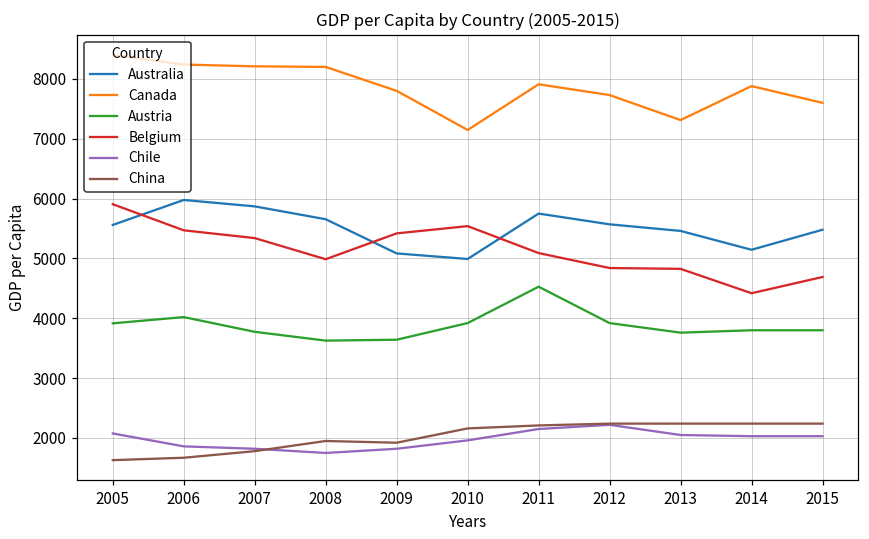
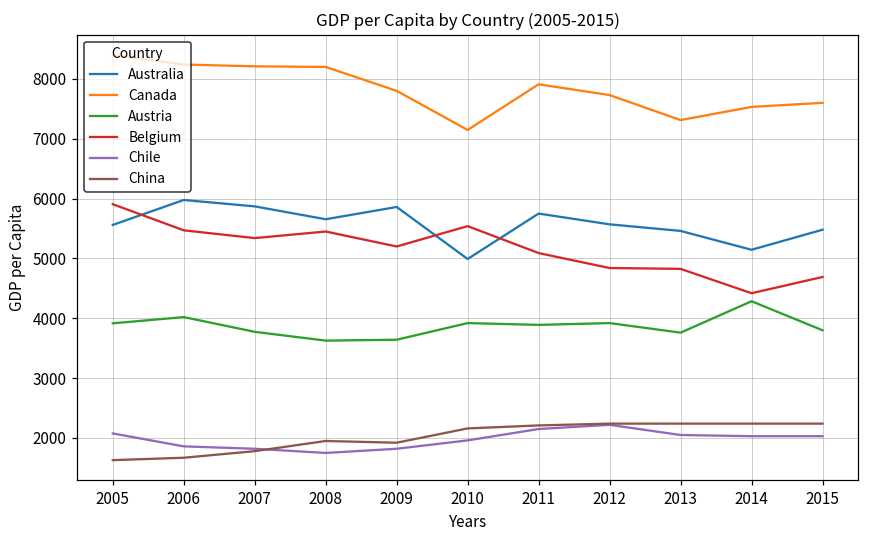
  {
    "Australia": {
      "2005": 5600,
      "2006": 6000,
      "2007": 5900,
      "2008": 5700,
-     "2009": 5100,
+     "2009": 5900,
      "2010": 5000,
      "2011": 5800,
      "2012": 5600,
      "2013": 5500,
      "2014": 5100,
      "2015": 5500
    },
    "Canada": {
      "2007": 8200,
      "2008": 8200,
      "2009": 7800,
      "2010": 7100,
      "2011": 7900,
      "2012": 7700,
      "2013": 7300,
-     "2014": 7900,
+     "2014": 7500,
      "2015": 7600
    },
    "Austria": {
      "2005": 3900,
      "2006": 4000,
      "2007": 3800,
      "2008": 3600,
      "2009": 3600,
      "2010": 3900,
-     "2011": 4500,
+     "2011": 3900,
      "2012": 3900,
      "2013": 3800,
-     "2014": 3800,
+     "2014": 4300,
      "2015": 3800
    },
    "Belgium": {
      "2005": 5900,
      "2006": 5500,
      "2007": 5300,
-     "2008": 5000,
-     "2009": 5400,
+     "2008": 5500,
+     "2009": 5200,
      "2010": 5500,
      "2011": 5100,
      "2012": 4800,
      "2013": 4800,
      "2014": 4400,
      "2015": 4700
    },
    "Chile": {
      "2005": 2100,
      "2006": 1900,
      "2008": 1800,
      "2009": 1800,
      "2010": 2000,
      "2011": 2200,
      "2013": 2100,
      "2014": 2000,
      "2015": 2000
    },
    "China": {
      "2005": 1600,
      "2006": 1700,
      "2008": 2000,
      "2009": 1900,
      "2010": 2200,
      "2011": 2200,
      "2013": 2200,
      "2014": 2200,
      "2015": 2200
    }
  }
